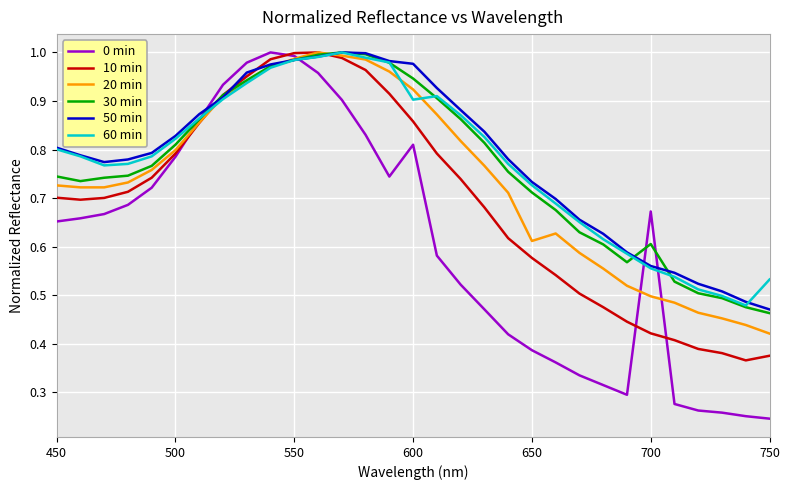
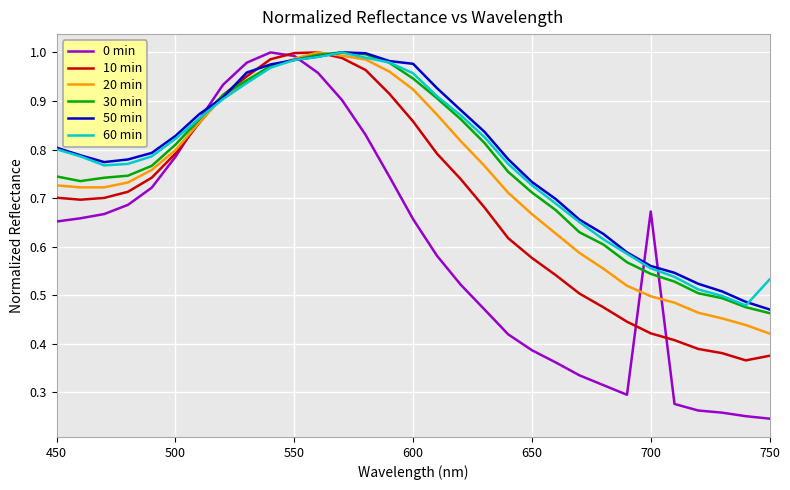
  {
    "0 min": {
      "450": 0.65,
      "500": 0.79,
      "550": 0.99,
-     "600": 0.81,
+     "600": 0.66,
      "650": 0.39,
      "700": 0.67,
      "750": 0.25
    },
    "10 min": {
      "450": 0.70,
      "500": 0.79,
      "550": 1.00,
      "600": 0.86,
      "650": 0.58,
      "700": 0.42,
      "750": 0.38
    },
    "20 min": {
      "450": 0.73,
      "500": 0.80,
      "600": 0.92,
-     "650": 0.61,
+     "650": 0.67,
      "700": 0.50,
      "750": 0.42
    },
    "30 min": {
      "450": 0.74,
      "500": 0.81,
      "600": 0.95,
      "650": 0.71,
-     "700": 0.61,
+     "700": 0.54,
      "750": 0.46
    },
    "50 min": {
      "500": 0.83,
      "600": 0.98,
      "650": 0.73,
      "750": 0.47
    },
    "60 min": {
      "500": 0.82,
-     "600": 0.90,
+     "600": 0.96,
      "650": 0.73,
      "750": 0.53
    }
  }
